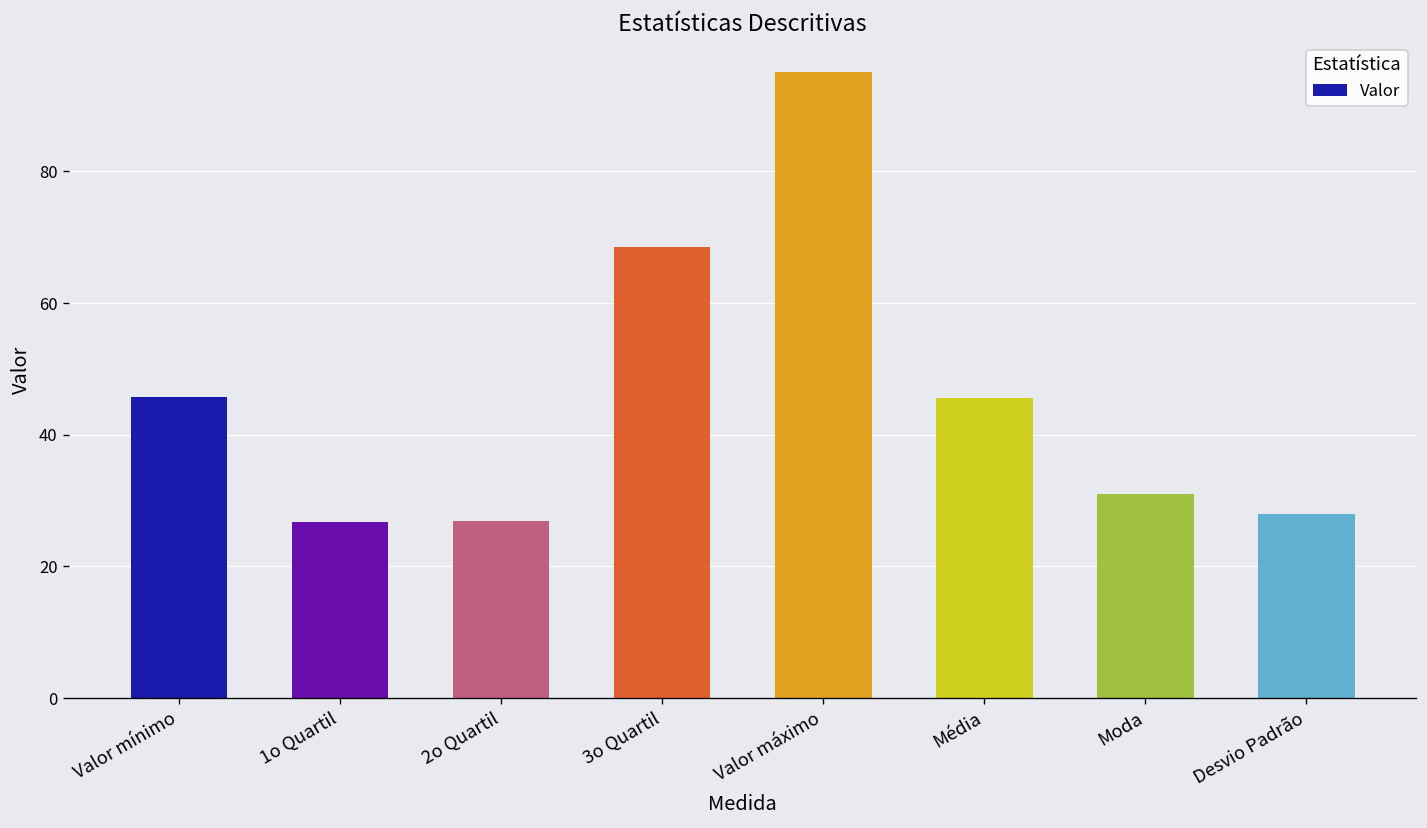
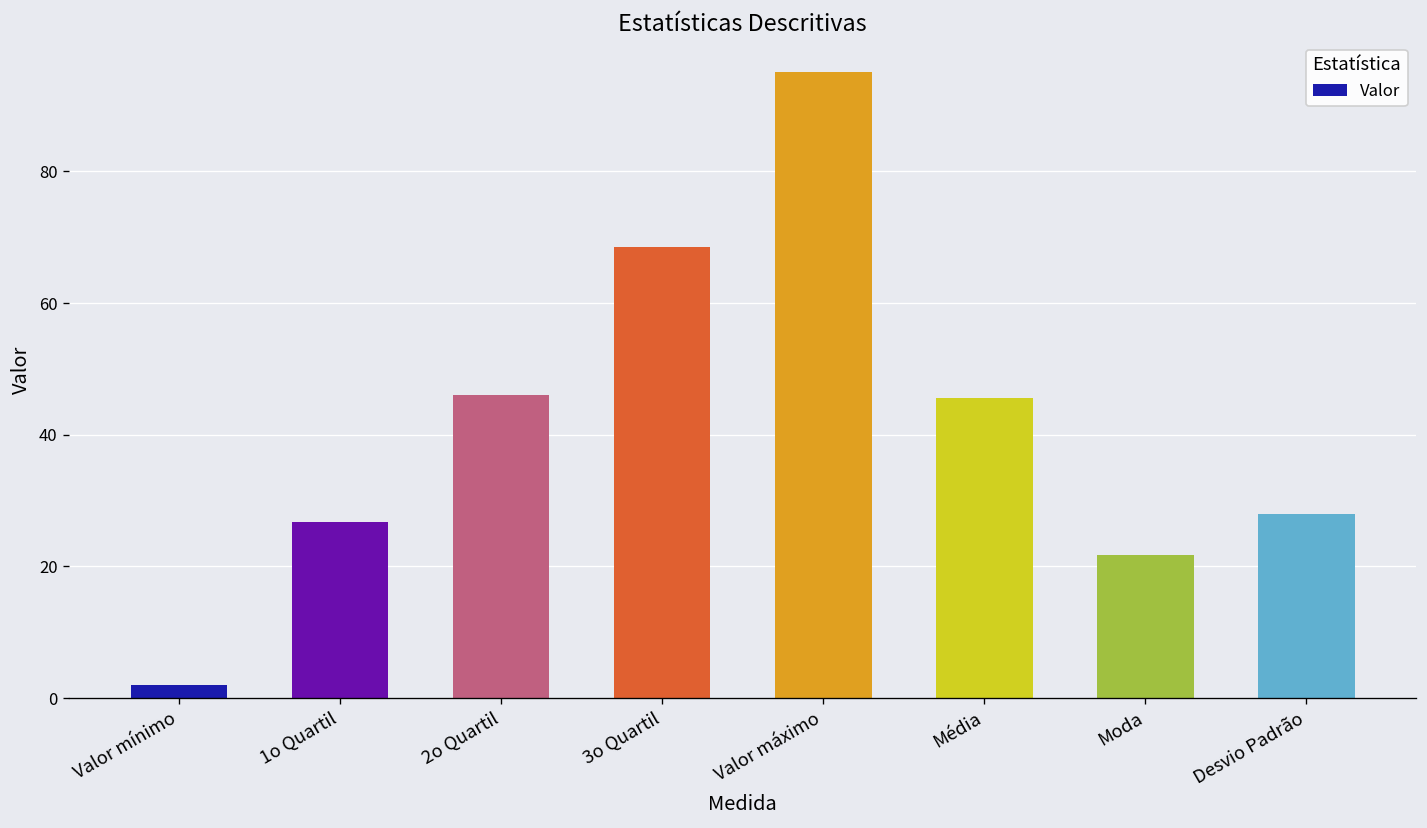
  {
-   "Valor mínimo": 46,
+   "Valor mínimo": 2,
    "1o Quartil": 27,
-   "2o Quartil": 27,
+   "2o Quartil": 46,
    "3o Quartil": 69,
    "Valor máximo": 95,
    "Média": 46,
-   "Moda": 31,
+   "Moda": 22,
    "Desvio Padrão": 28
  }
